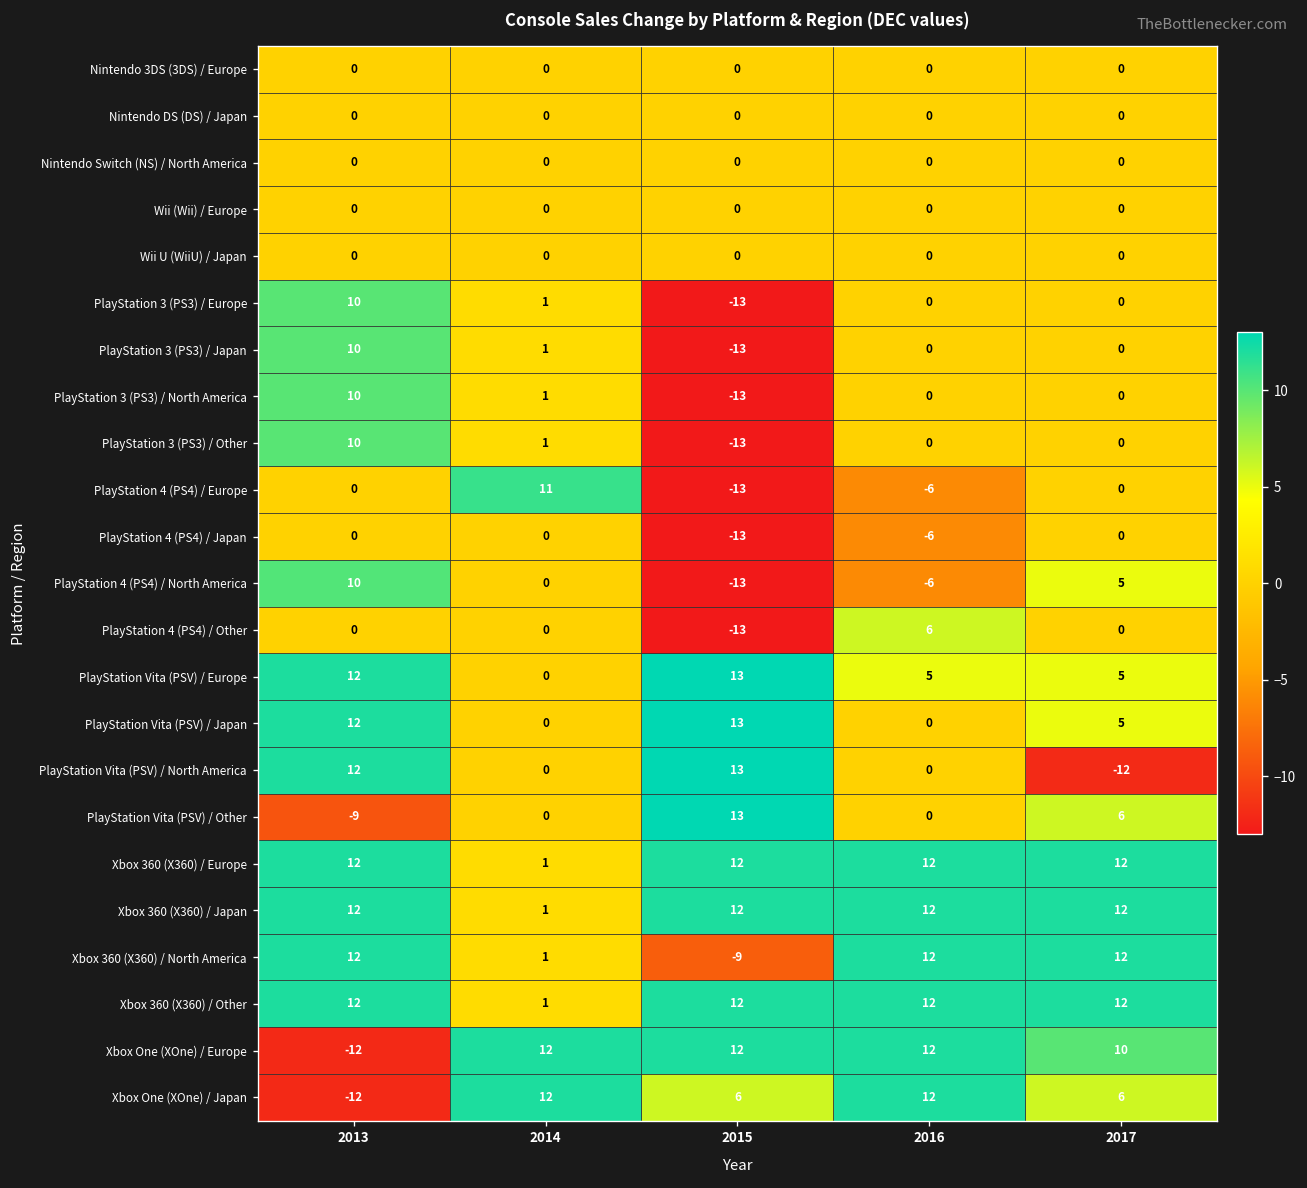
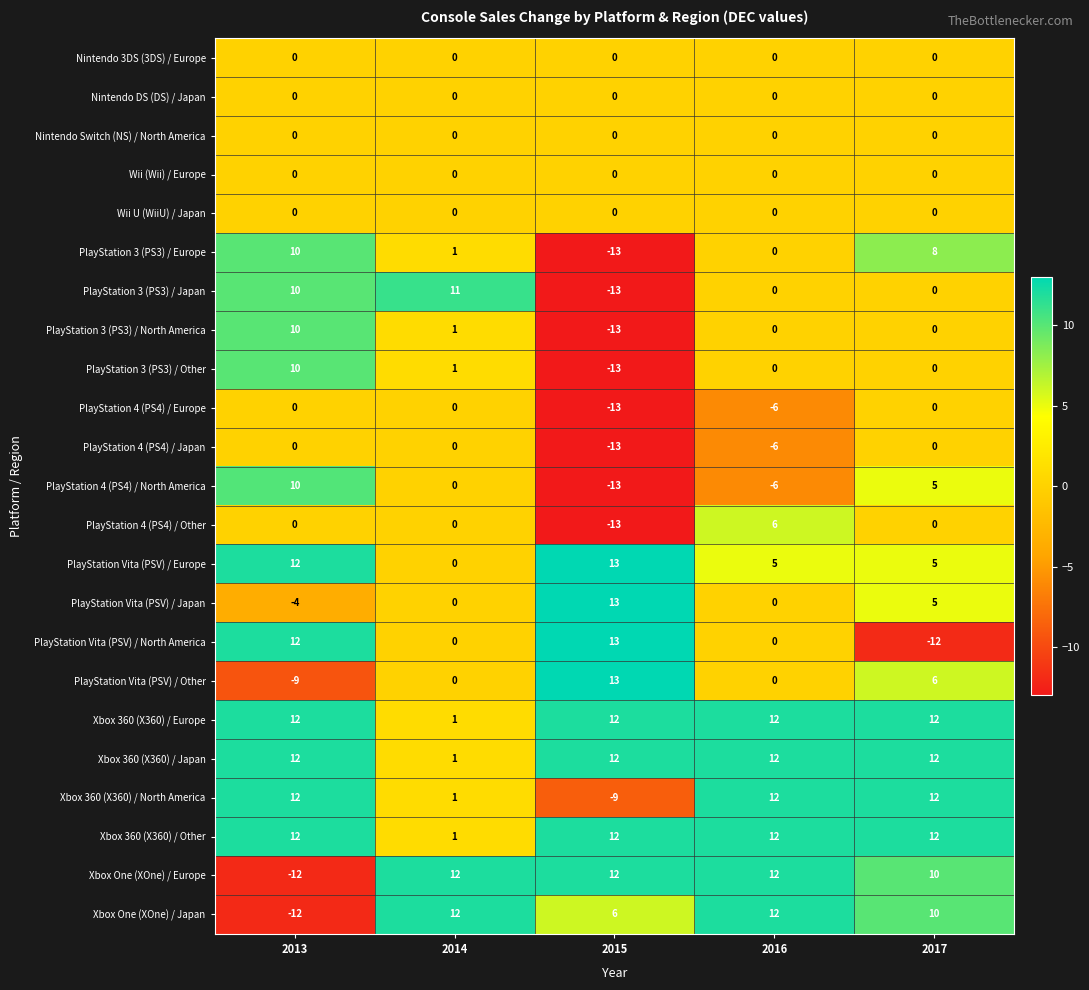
  {
    "Nintendo 3DS (3DS) / Europe": {
      "2013": 0,
      "2014": 0,
      "2015": 0,
      "2016": 0,
      "2017": 0
    },
    "Nintendo DS (DS) / Japan": {
      "2013": 0,
      "2014": 0,
      "2015": 0,
      "2016": 0,
      "2017": 0
    },
    "Nintendo Switch (NS) / North America": {
      "2013": 0,
      "2014": 0,
      "2015": 0,
      "2016": 0,
      "2017": 0
    },
    "Wii (Wii) / Europe": {
      "2013": 0,
      "2014": 0,
      "2015": 0,
      "2016": 0,
      "2017": 0
    },
    "Wii U (WiiU) / Japan": {
      "2013": 0,
      "2014": 0,
      "2015": 0,
      "2016": 0,
      "2017": 0
    },
    "PlayStation 3 (PS3) / Europe": {
      "2013": 10,
      "2014": 1,
      "2015": -13,
      "2016": 0,
-     "2017": 0
+     "2017": 8
    },
    "PlayStation 3 (PS3) / Japan": {
      "2013": 10,
-     "2014": 1,
+     "2014": 11,
      "2015": -13,
      "2016": 0,
      "2017": 0
    },
    "PlayStation 3 (PS3) / North America": {
      "2013": 10,
      "2014": 1,
      "2015": -13,
      "2016": 0,
      "2017": 0
    },
    "PlayStation 3 (PS3) / Other": {
      "2013": 10,
      "2014": 1,
      "2015": -13,
      "2016": 0,
      "2017": 0
    },
    "PlayStation 4 (PS4) / Europe": {
      "2013": 0,
-     "2014": 11,
+     "2014": 0,
      "2015": -13,
      "2016": -6,
      "2017": 0
    },
    "PlayStation 4 (PS4) / Japan": {
      "2013": 0,
      "2014": 0,
      "2015": -13,
      "2016": -6,
      "2017": 0
    },
    "PlayStation 4 (PS4) / North America": {
      "2013": 10,
      "2014": 0,
      "2015": -13,
      "2016": -6,
      "2017": 5
    },
    "PlayStation 4 (PS4) / Other": {
      "2013": 0,
      "2014": 0,
      "2015": -13,
      "2016": 6,
      "2017": 0
    },
    "PlayStation Vita (PSV) / Europe": {
      "2013": 12,
      "2014": 0,
      "2015": 13,
      "2016": 5,
      "2017": 5
    },
    "PlayStation Vita (PSV) / Japan": {
-     "2013": 12,
+     "2013": -4,
      "2014": 0,
      "2015": 13,
      "2016": 0,
      "2017": 5
    },
    "PlayStation Vita (PSV) / North America": {
      "2013": 12,
      "2014": 0,
      "2015": 13,
      "2016": 0,
      "2017": -12
    },
    "PlayStation Vita (PSV) / Other": {
      "2013": -9,
      "2014": 0,
      "2015": 13,
      "2016": 0,
      "2017": 6
    },
    "Xbox 360 (X360) / Europe": {
      "2013": 12,
      "2014": 1,
      "2015": 12,
      "2016": 12,
      "2017": 12
    },
    "Xbox 360 (X360) / Japan": {
      "2013": 12,
      "2014": 1,
      "2015": 12,
      "2016": 12,
      "2017": 12
    },
    "Xbox 360 (X360) / North America": {
      "2013": 12,
      "2014": 1,
      "2015": -9,
      "2016": 12,
      "2017": 12
    },
    "Xbox 360 (X360) / Other": {
      "2013": 12,
      "2014": 1,
      "2015": 12,
      "2016": 12,
      "2017": 12
    },
    "Xbox One (XOne) / Europe": {
      "2013": -12,
      "2014": 12,
      "2015": 12,
      "2016": 12,
      "2017": 10
    },
    "Xbox One (XOne) / Japan": {
      "2013": -12,
      "2014": 12,
      "2015": 6,
      "2016": 12,
-     "2017": 6
+     "2017": 10
    }
  }
